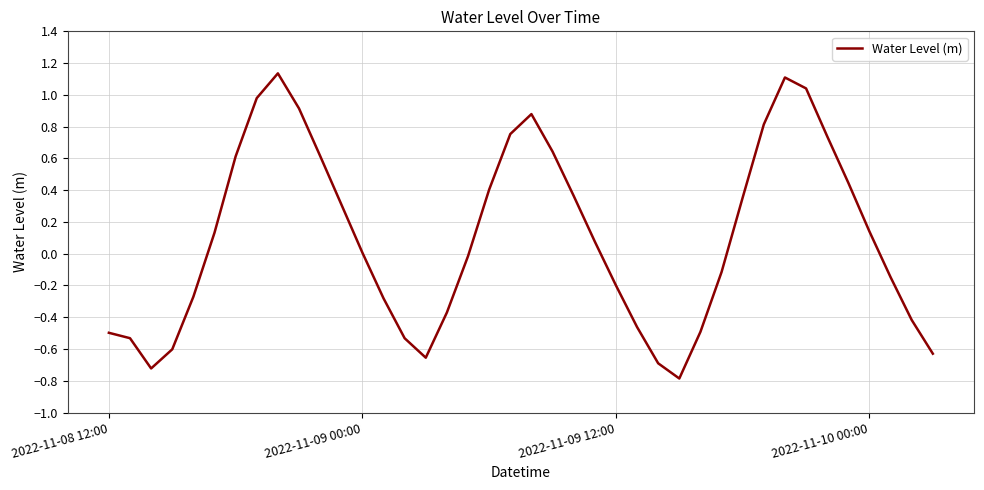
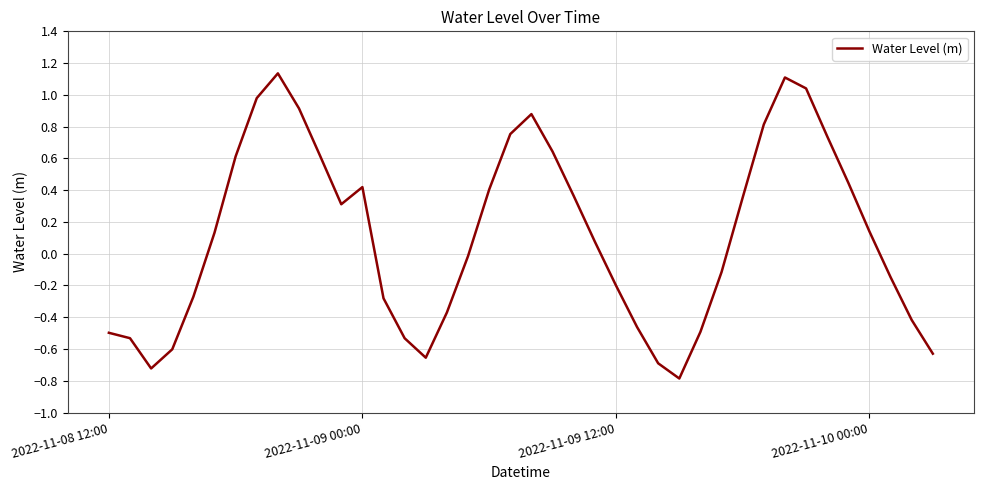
  {
    "2022-11-08 12:00": -0.50,
-   "2022-11-09 00:00": 0.01,
+   "2022-11-09 00:00": 0.42,
    "2022-11-09 12:00": -0.20,
    "2022-11-10 00:00": 0.14
  }
